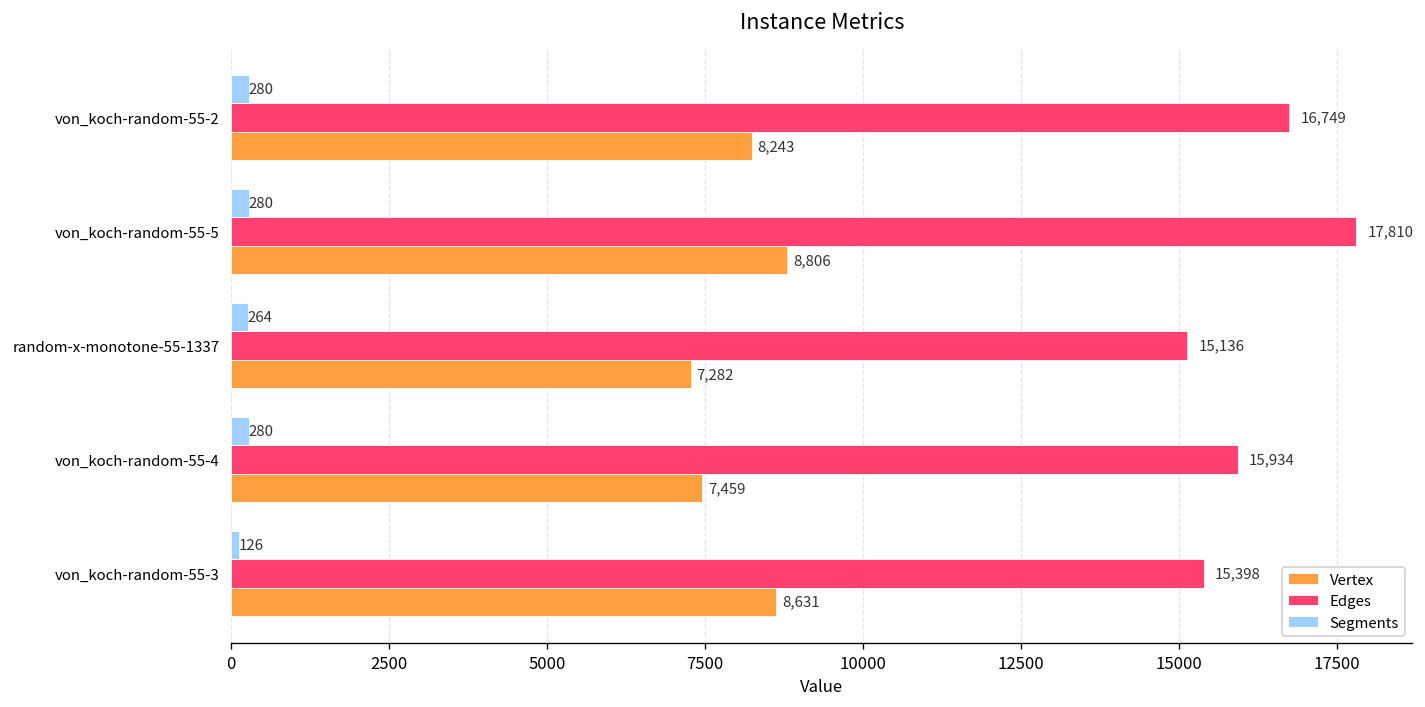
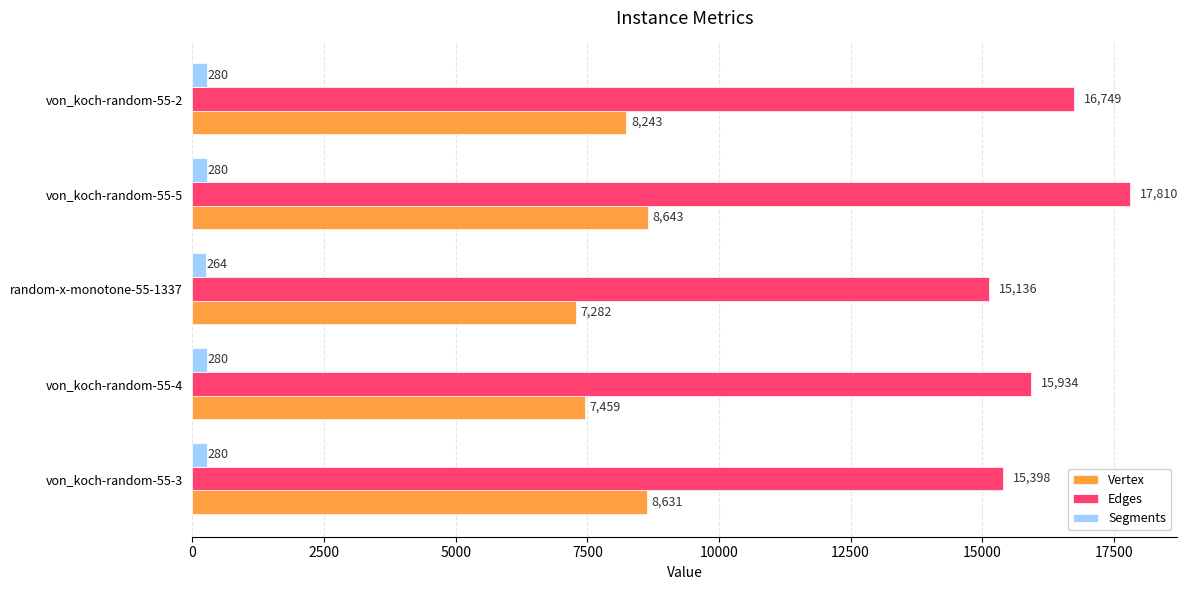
  {
    "Vertex": {
      "von_koch-random-55-2": "8,243",
-     "von_koch-random-55-5": "8,806",
+     "von_koch-random-55-5": "8,643",
      "random-x-monotone-55-1337": "7,282",
      "von_koch-random-55-4": "7,459",
      "von_koch-random-55-3": "8,631"
    },
    "Edges": {
      "von_koch-random-55-2": "16,749",
      "von_koch-random-55-5": "17,810",
      "random-x-monotone-55-1337": "15,136",
      "von_koch-random-55-4": "15,934",
      "von_koch-random-55-3": "15,398"
    },
    "Segments": {
      "von_koch-random-55-2": "280",
      "von_koch-random-55-5": "280",
      "random-x-monotone-55-1337": "264",
      "von_koch-random-55-4": "280",
-     "von_koch-random-55-3": "126"
+     "von_koch-random-55-3": "280"
    }
  }
